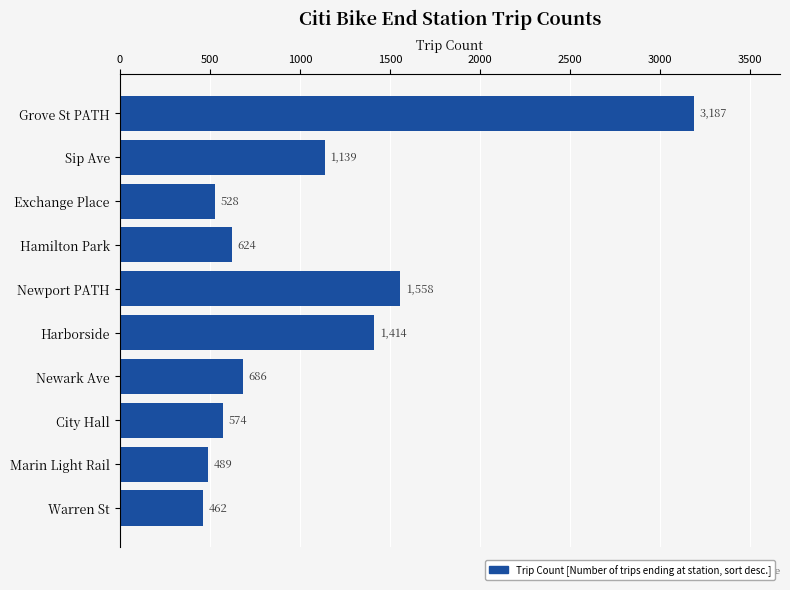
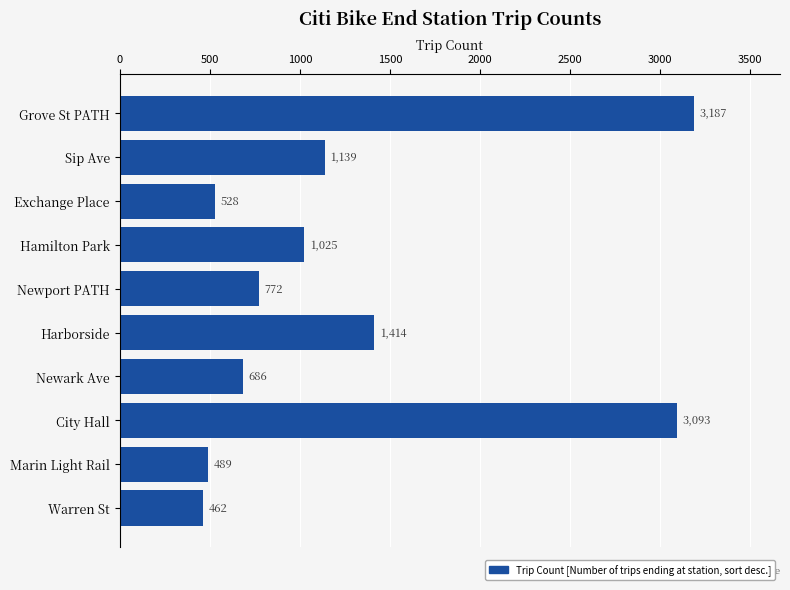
  {
    "Grove St PATH": "3,187",
    "Sip Ave": "1,139",
    "Exchange Place": "528",
-   "Hamilton Park": "624",
-   "Newport PATH": "1,558",
+   "Hamilton Park": "1,025",
+   "Newport PATH": "772",
    "Harborside": "1,414",
    "Newark Ave": "686",
-   "City Hall": "574",
+   "City Hall": "3,093",
    "Marin Light Rail": "489",
    "Warren St": "462"
  }
